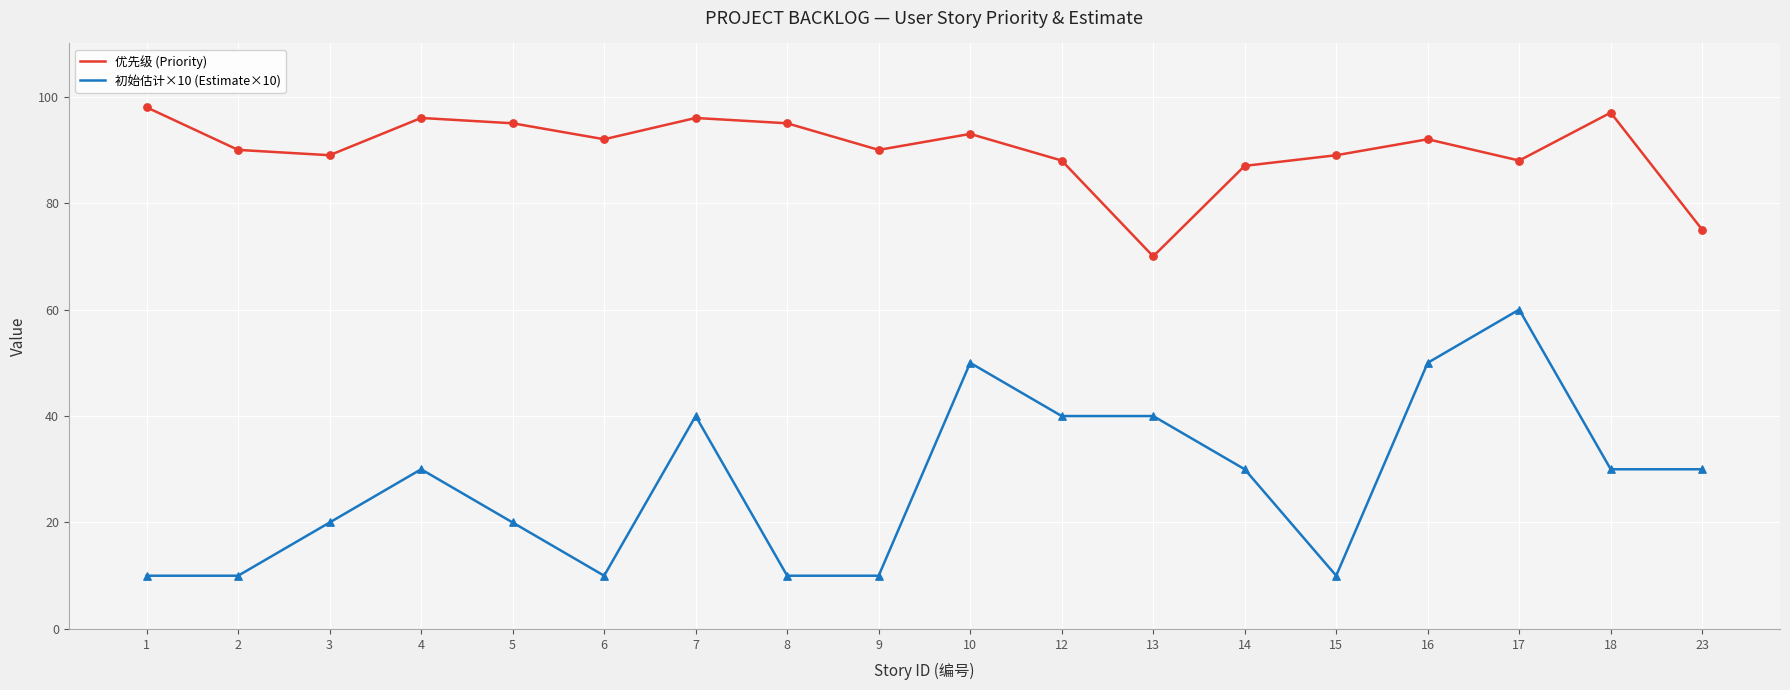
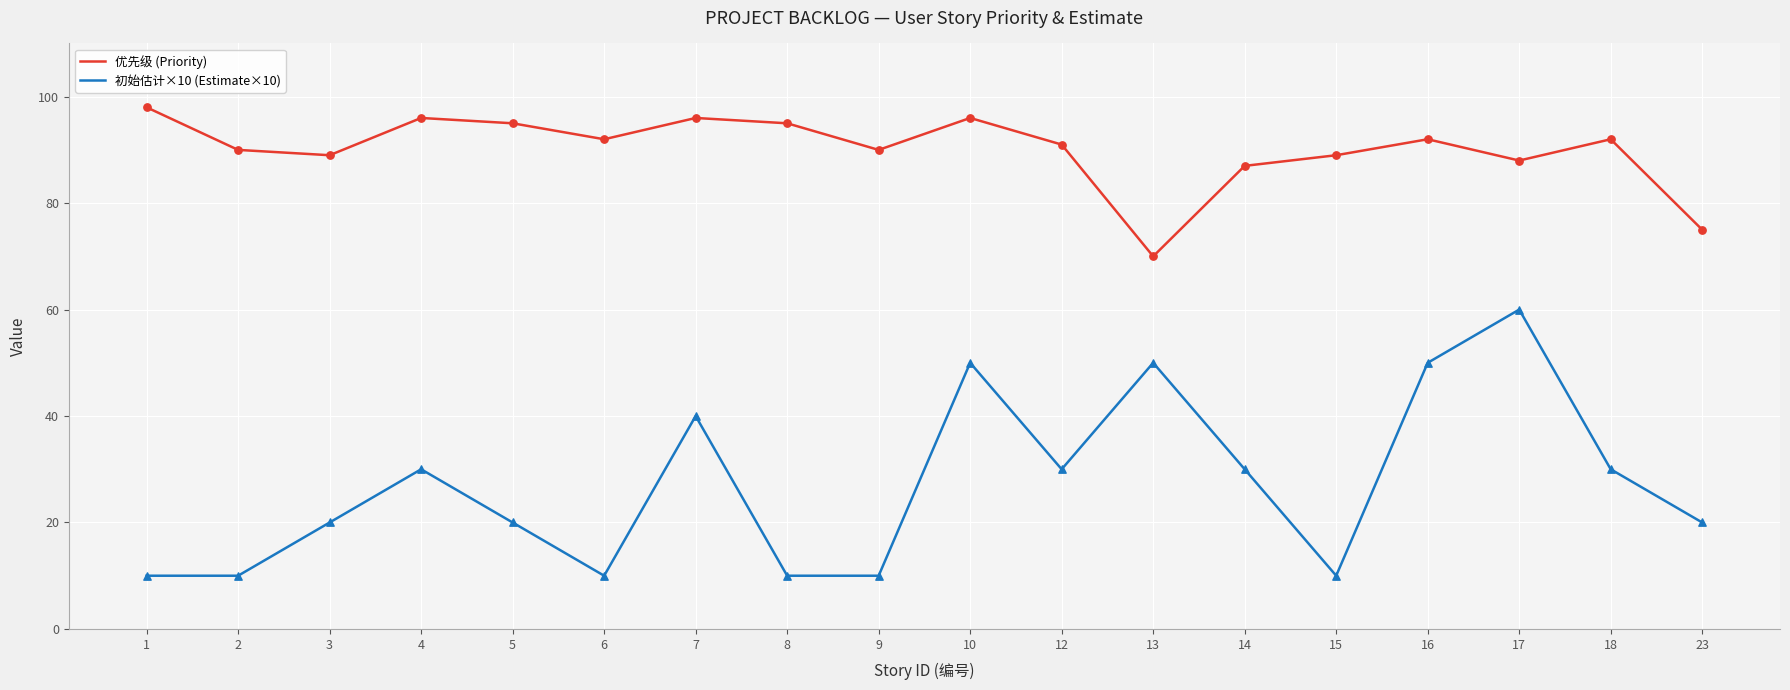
  {
    "优先级 (Priority)": {
      "1": 98,
      "2": 90,
      "3": 89,
      "4": 96,
      "5": 95,
      "6": 92,
      "7": 96,
      "8": 95,
      "9": 90,
-     "10": 93,
-     "12": 88,
+     "10": 96,
+     "12": 91,
      "13": 70,
      "14": 87,
      "15": 89,
      "16": 92,
      "17": 88,
-     "18": 97,
+     "18": 92,
      "23": 75
    },
    "初始估计×10 (Estimate×10)": {
      "1": 10,
      "2": 10,
      "3": 20,
      "4": 30,
      "5": 20,
      "6": 10,
      "7": 40,
      "8": 10,
      "9": 10,
      "10": 50,
-     "12": 40,
-     "13": 40,
+     "12": 30,
+     "13": 50,
      "14": 30,
      "15": 10,
      "16": 50,
      "17": 60,
      "18": 30,
-     "23": 30
+     "23": 20
    }
  }
